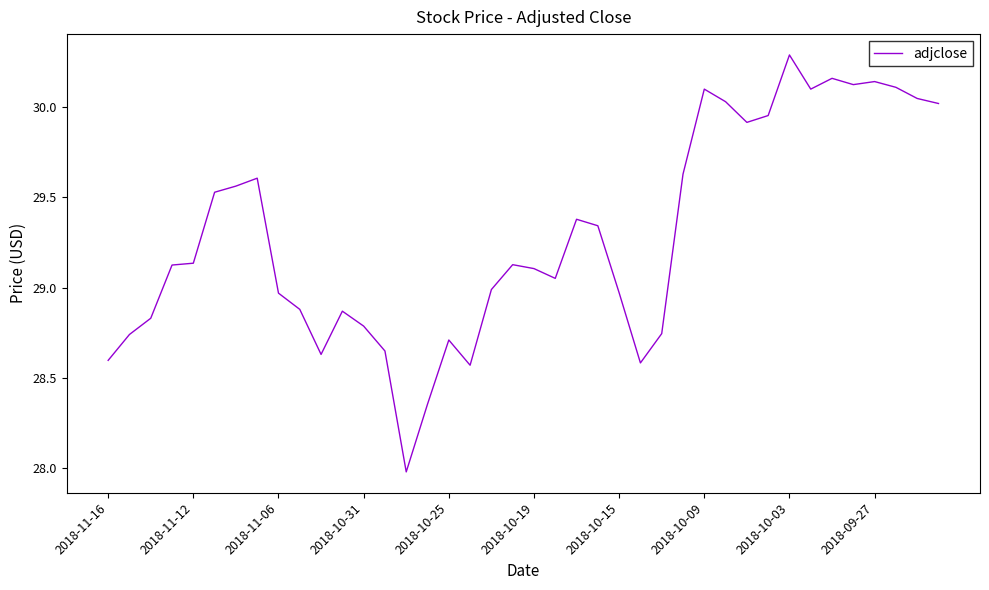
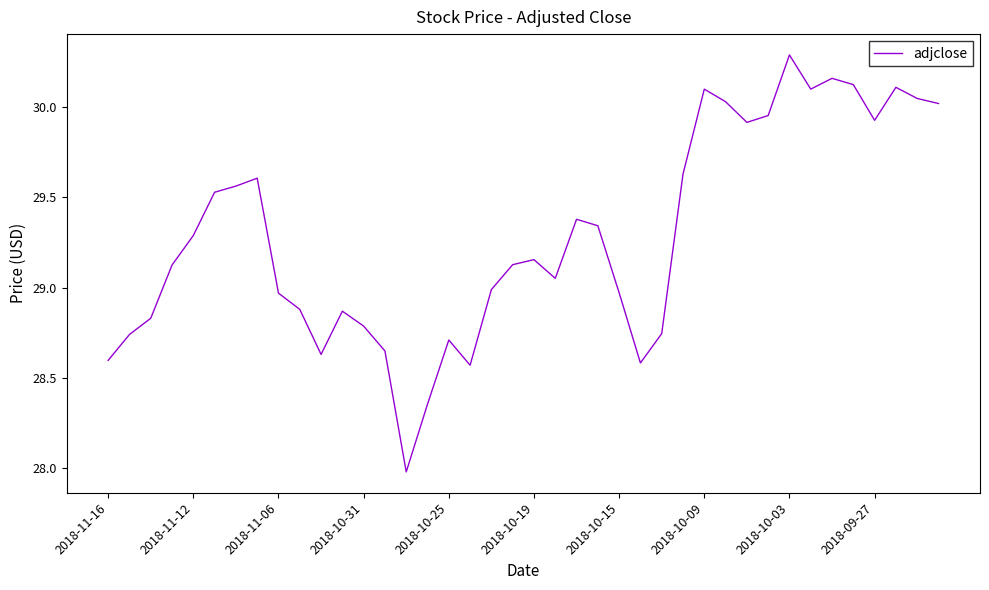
  {
    "2018-11-16": 28.60,
-   "2018-11-12": 29.14,
+   "2018-11-12": 29.29,
    "2018-11-06": 28.97,
    "2018-10-31": 28.79,
    "2018-10-25": 28.71,
-   "2018-10-19": 29.11,
+   "2018-10-19": 29.15,
    "2018-10-15": 28.97,
    "2018-10-09": 30.10,
    "2018-10-03": 30.29,
-   "2018-09-27": 30.14
+   "2018-09-27": 29.93
  }
